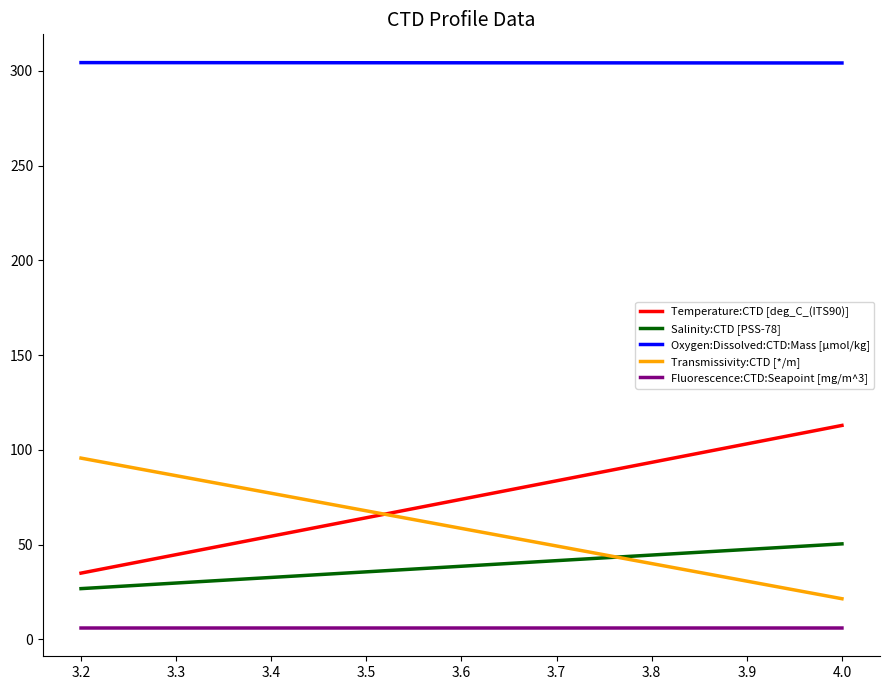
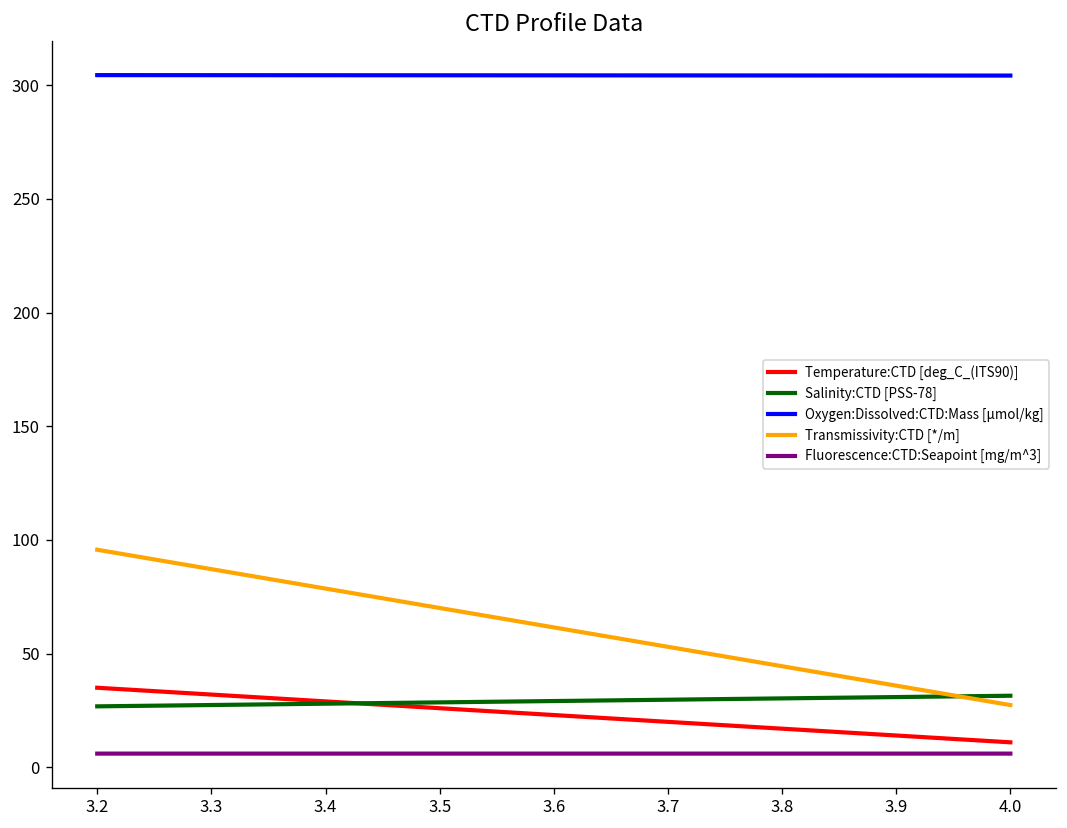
  {
    "Temperature:CTD [deg_C_(ITS90)]": {
      "3.2": 35,
-     "4.0": 113
+     "4.0": 11
    },
    "Salinity:CTD [PSS-78]": {
      "3.2": 27,
-     "4.0": 50
+     "4.0": 31
    },
    "Oxygen:Dissolved:CTD:Mass [µmol/kg]": {
      "3.2": 304,
      "4.0": 304
    },
    "Transmissivity:CTD [*/m]": {
      "3.2": 96,
-     "4.0": 22
+     "4.0": 27
    },
    "Fluorescence:CTD:Seapoint [mg/m^3]": {
      "3.2": 6,
      "4.0": 6
    }
  }
